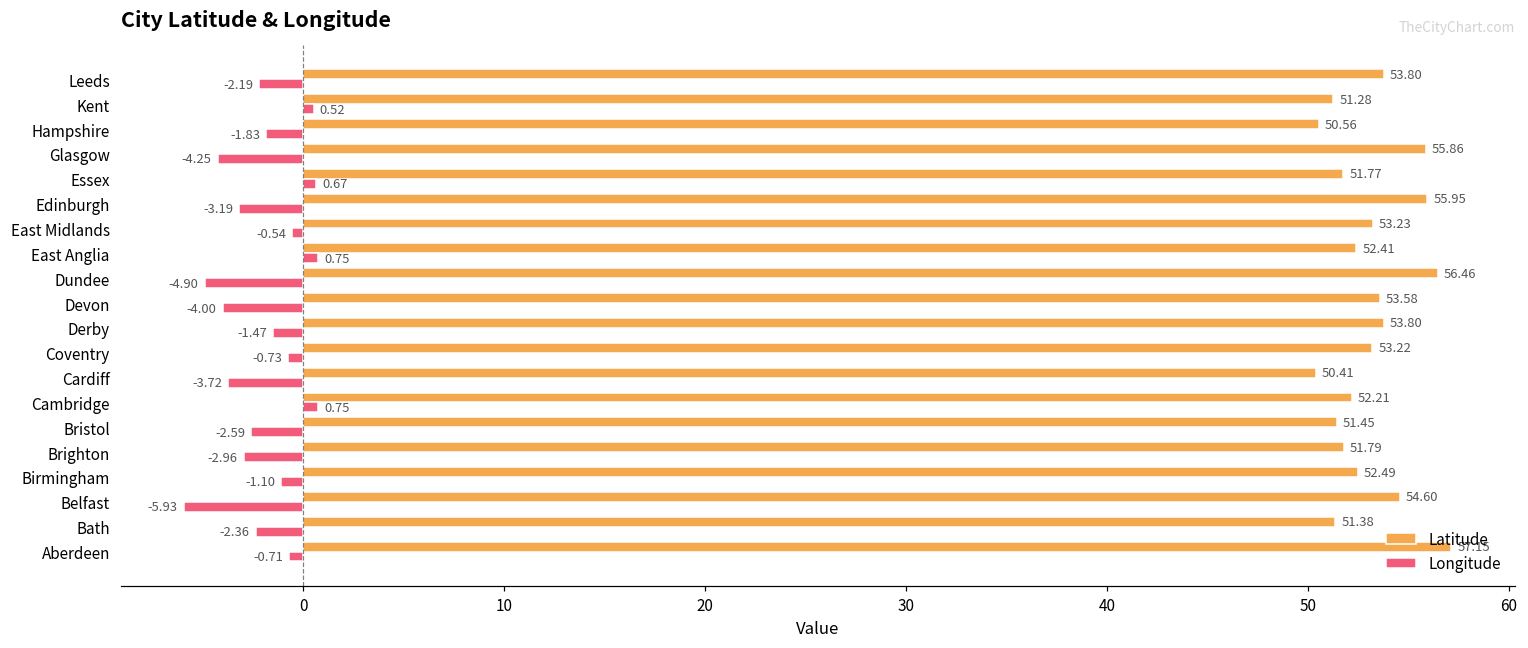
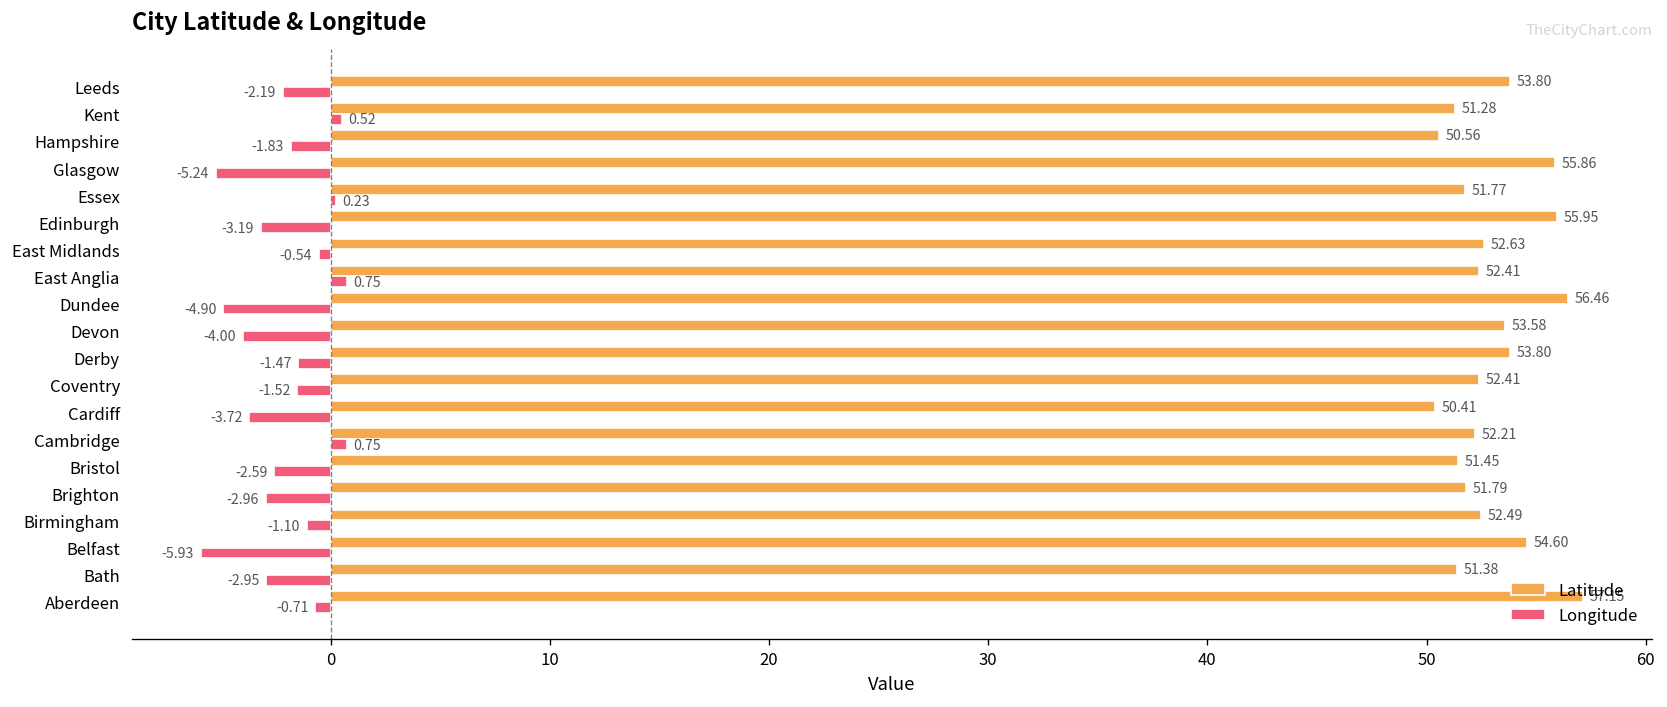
  {
    "Latitude": {
      "Leeds": 53.80,
      "Kent": 51.28,
      "Hampshire": 50.56,
      "Glasgow": 55.86,
      "Essex": 51.77,
      "Edinburgh": 55.95,
-     "East Midlands": 53.23,
+     "East Midlands": 52.63,
      "East Anglia": 52.41,
      "Dundee": 56.46,
      "Devon": 53.58,
      "Derby": 53.80,
-     "Coventry": 53.22,
+     "Coventry": 52.41,
      "Cardiff": 50.41,
      "Cambridge": 52.21,
      "Bristol": 51.45,
      "Brighton": 51.79,
      "Birmingham": 52.49,
      "Belfast": 54.60,
      "Bath": 51.38,
      "Aberdeen": 57.15
    },
    "Longitude": {
      "Leeds": -2.19,
      "Kent": 0.52,
      "Hampshire": -1.83,
-     "Glasgow": -4.25,
-     "Essex": 0.67,
+     "Glasgow": -5.24,
+     "Essex": 0.23,
      "Edinburgh": -3.19,
      "East Midlands": -0.54,
      "East Anglia": 0.75,
      "Dundee": -4.90,
      "Devon": -4.00,
      "Derby": -1.47,
-     "Coventry": -0.73,
+     "Coventry": -1.52,
      "Cardiff": -3.72,
      "Cambridge": 0.75,
      "Bristol": -2.59,
      "Brighton": -2.96,
      "Birmingham": -1.10,
      "Belfast": -5.93,
-     "Bath": -2.36,
+     "Bath": -2.95,
      "Aberdeen": -0.71
    }
  }
